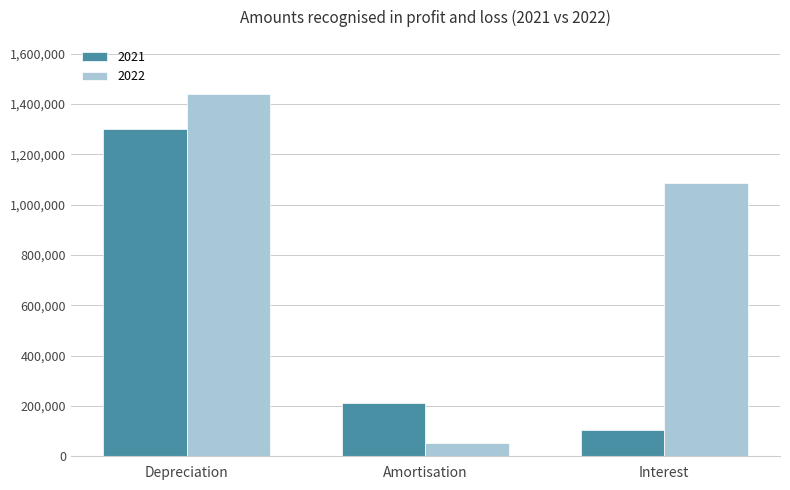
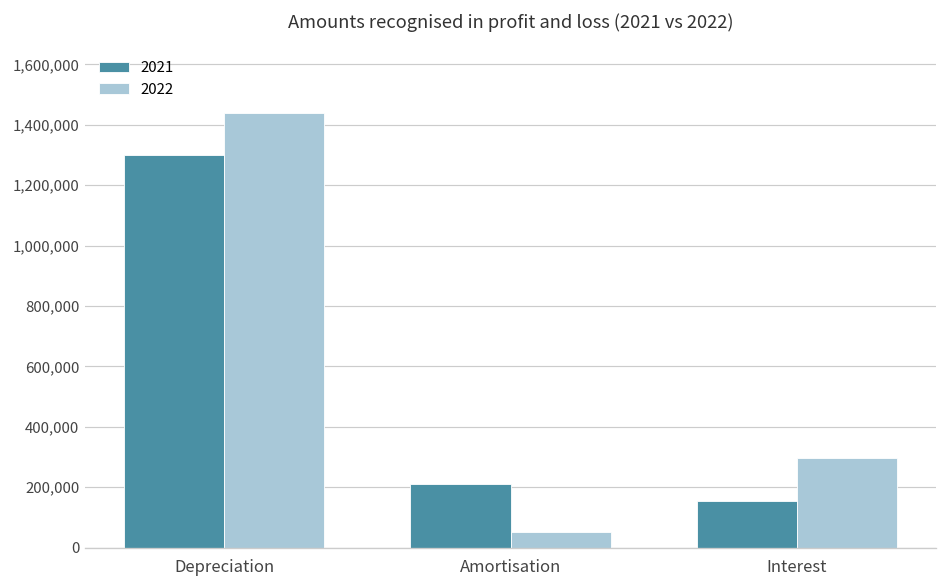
  {
    "2021": {
      "Depreciation": "1,300,000",
      "Amortisation": "210,000",
-     "Interest": "100,000"
+     "Interest": "150,000"
    },
    "2022": {
      "Depreciation": "1,440,000",
      "Amortisation": "50,000",
-     "Interest": "1,090,000"
+     "Interest": "300,000"
    }
  }
